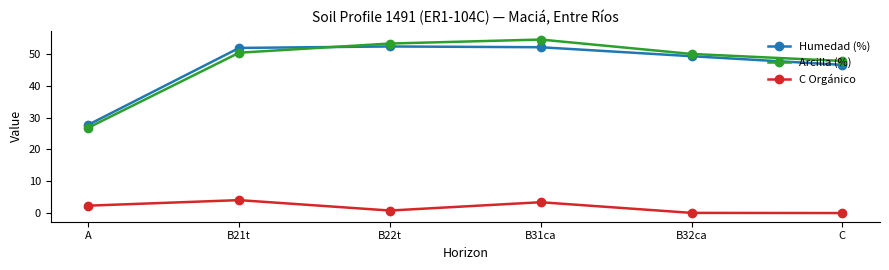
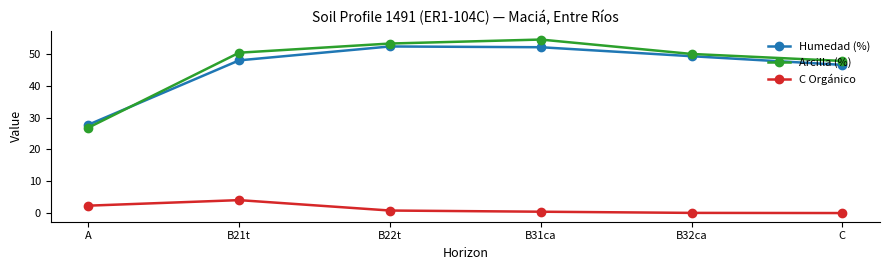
  {
    "Humedad (%)": {
      "A": 28,
-     "B21t": 52,
+     "B21t": 48,
      "B22t": 52,
      "B31ca": 52,
      "C": 47
    },
    "Arcilla (%)": {
      "A": 27,
      "B21t": 50,
      "B22t": 53,
      "B31ca": 55,
      "C": 48
    },
    "C Orgánico": {
      "A": 2,
      "B21t": 4,
      "B22t": 1,
-     "B31ca": 3,
+     "B31ca": 0,
      "B32ca": 0,
      "C": 0
    }
  }
